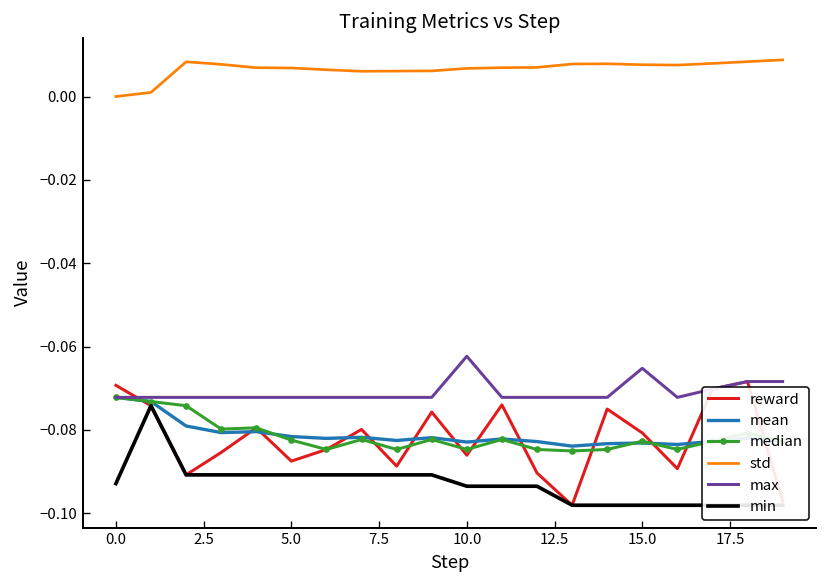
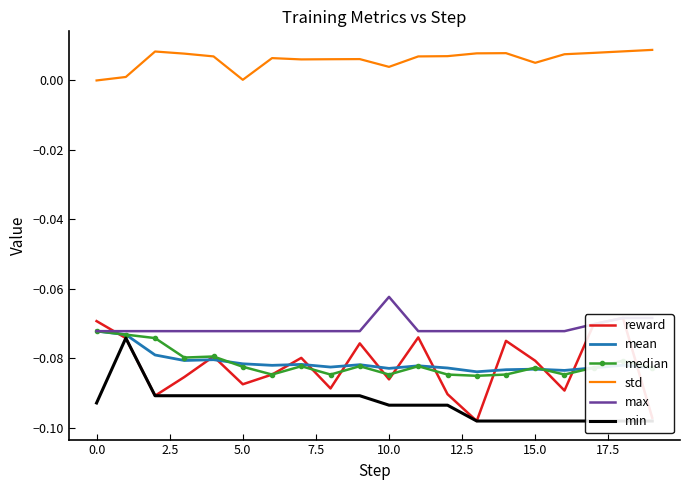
  {
    "reward": {
      "0.0": -0.069,
      "5.0": -0.088,
      "10.0": -0.086,
      "15.0": -0.081
    },
    "mean": {
      "5.0": -0.082,
      "10.0": -0.083
    },
    "median": {
      "5.0": -0.082,
      "10.0": -0.085
    },
    "std": {
      "0.0": 0.000,
-     "5.0": 0.007,
-     "10.0": 0.007,
-     "15.0": 0.008
+     "5.0": 0.000,
+     "10.0": 0.004,
+     "15.0": 0.005
    },
    "max": {
      "5.0": -0.072,
      "10.0": -0.062,
-     "15.0": -0.065
+     "15.0": -0.072
    },
    "min": {
      "0.0": -0.093,
      "5.0": -0.091,
      "10.0": -0.094,
      "15.0": -0.098
    }
  }
